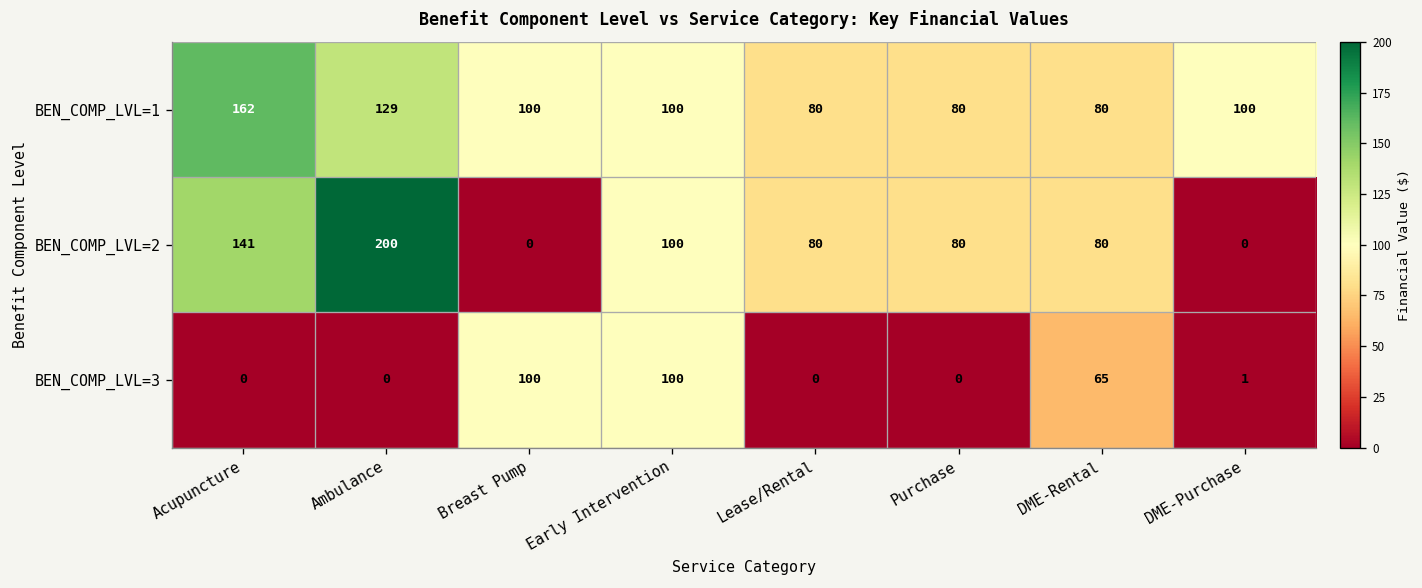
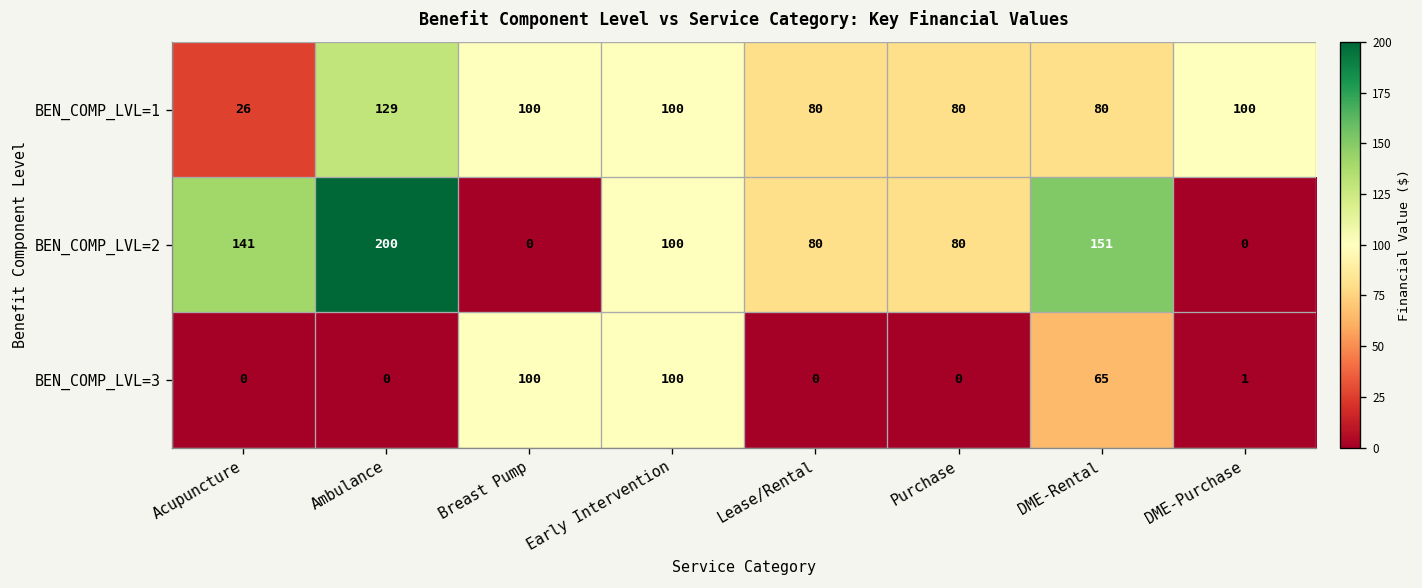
  {
    "BEN_COMP_LVL=1": {
-     "Acupuncture": 162,
+     "Acupuncture": 26,
      "Ambulance": 129,
      "Breast Pump": 100,
      "Early Intervention": 100,
      "Lease/Rental": 80,
      "Purchase": 80,
      "DME-Rental": 80,
      "DME-Purchase": 100
    },
    "BEN_COMP_LVL=2": {
      "Acupuncture": 141,
      "Ambulance": 200,
      "Breast Pump": 0,
      "Early Intervention": 100,
      "Lease/Rental": 80,
      "Purchase": 80,
-     "DME-Rental": 80,
+     "DME-Rental": 151,
      "DME-Purchase": 0
    },
    "BEN_COMP_LVL=3": {
      "Acupuncture": 0,
      "Ambulance": 0,
      "Breast Pump": 100,
      "Early Intervention": 100,
      "Lease/Rental": 0,
      "Purchase": 0,
      "DME-Rental": 65,
      "DME-Purchase": 1
    }
  }
